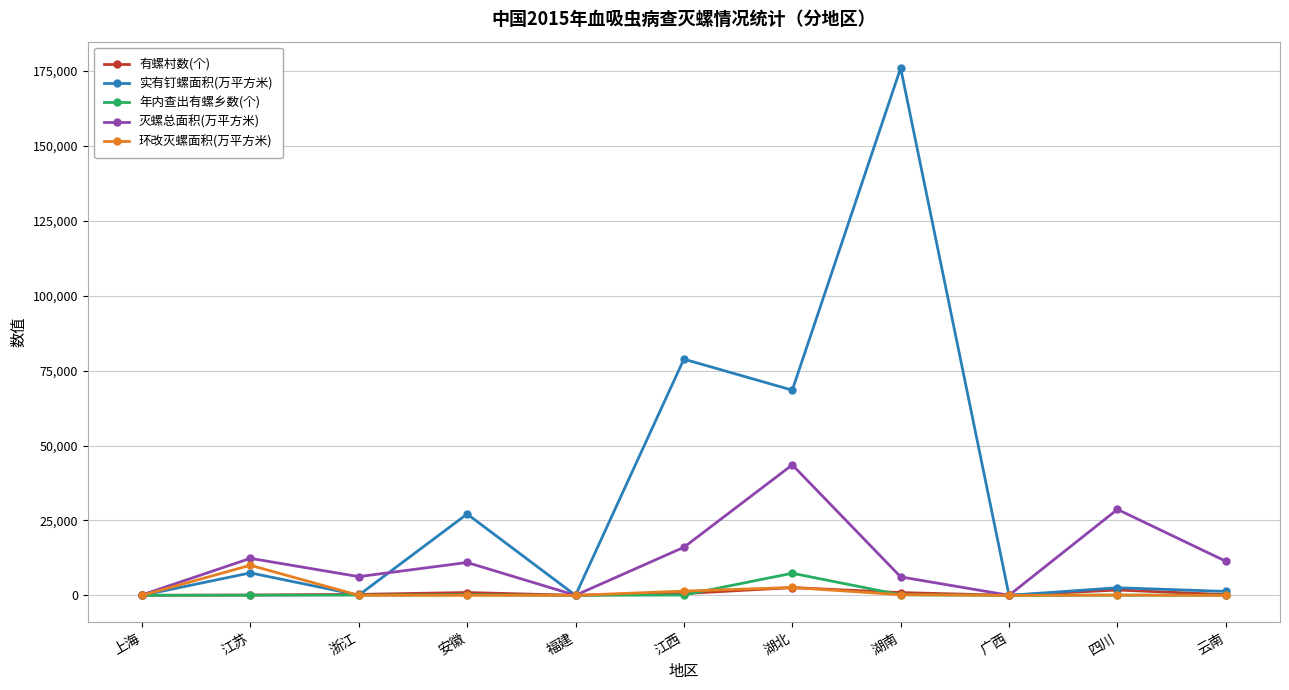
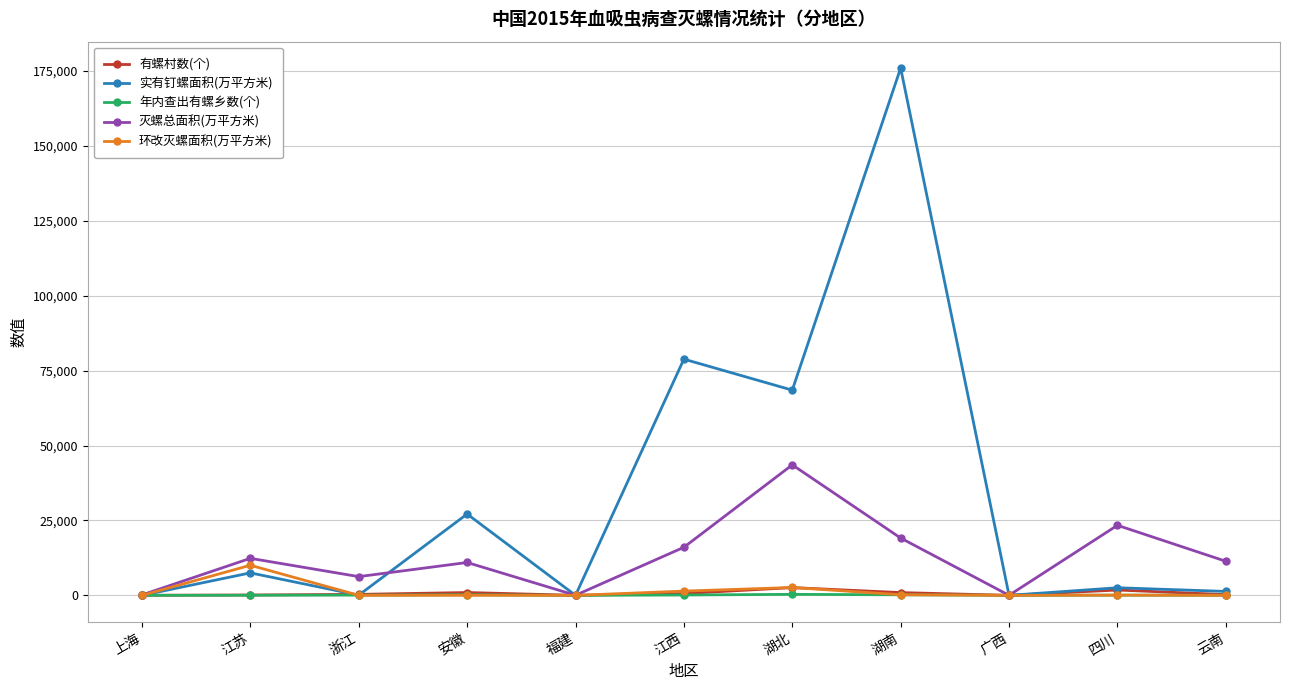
  {
    "实有钉螺面积(万平方米)": {
      "江苏": "8,000",
      "安徽": "27,000",
      "江西": "79,000",
      "湖北": "68,000",
      "湖南": "176,000",
      "云南": "1,000"
    },
    "年内查出有螺乡数(个)": {
-     "湖北": "7,000"
+     "湖北": "0"
    },
    "灭螺总面积(万平方米)": {
      "江苏": "12,000",
      "浙江": "6,000",
      "安徽": "11,000",
      "江西": "16,000",
      "湖北": "44,000",
-     "湖南": "6,000",
-     "四川": "29,000",
+     "湖南": "19,000",
+     "四川": "23,000",
      "云南": "11,000"
    },
    "环改灭螺面积(万平方米)": {
      "江苏": "10,000"
    }
  }
